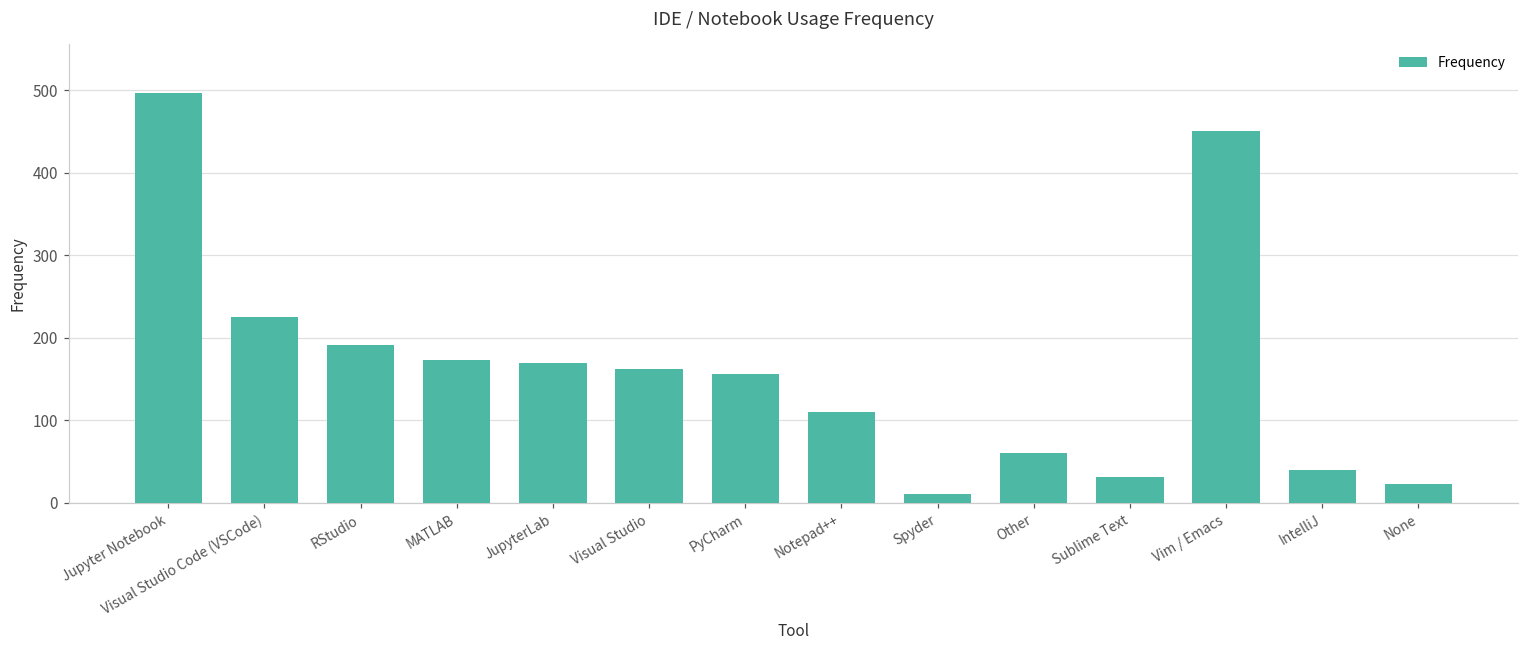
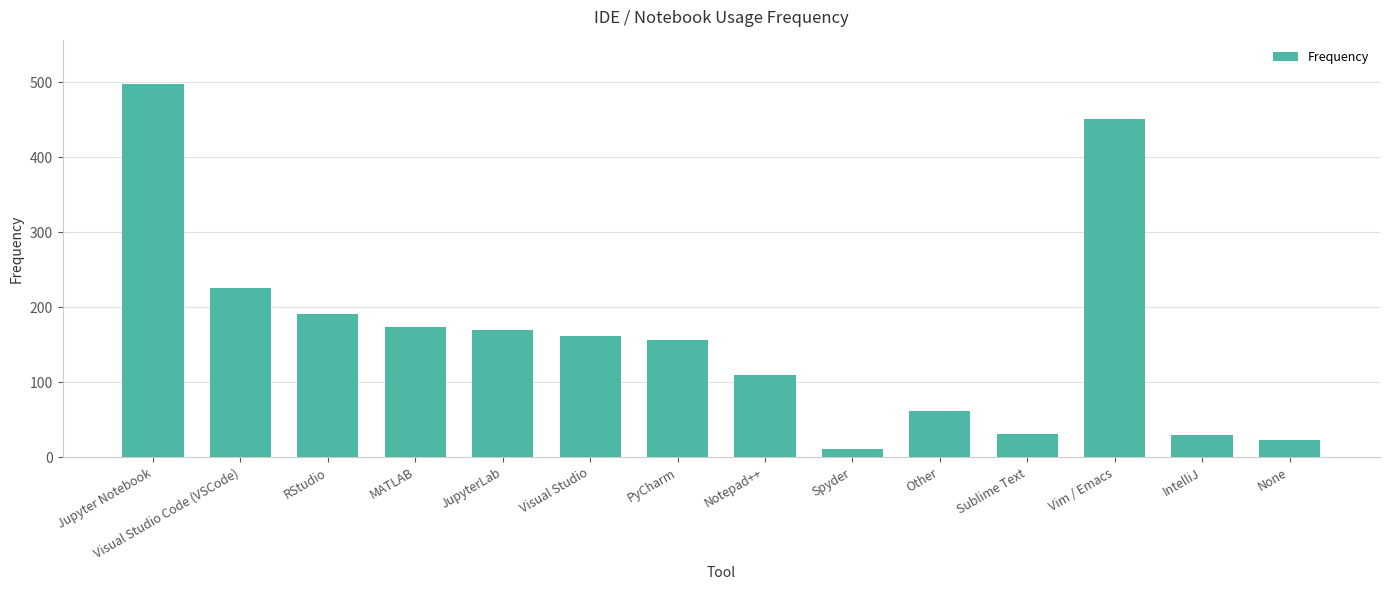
  {
    "Jupyter Notebook": 500,
    "Visual Studio Code (VSCode)": 230,
    "RStudio": 190,
    "MATLAB": 170,
    "JupyterLab": 170,
    "Visual Studio": 160,
    "PyCharm": 160,
    "Notepad++": 110,
    "Spyder": 10,
    "Other": 60,
    "Sublime Text": 30,
    "Vim / Emacs": 450,
-   "IntelliJ": 40,
+   "IntelliJ": 30,
    "None": 20
  }
